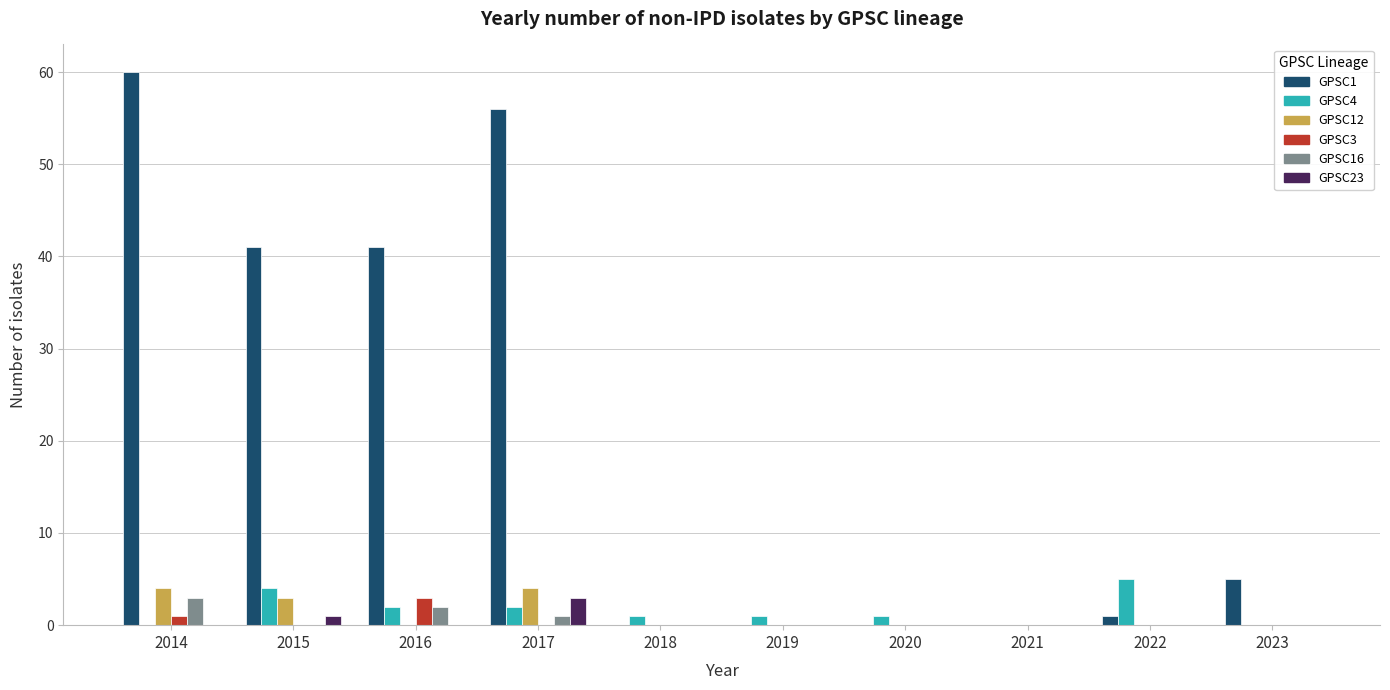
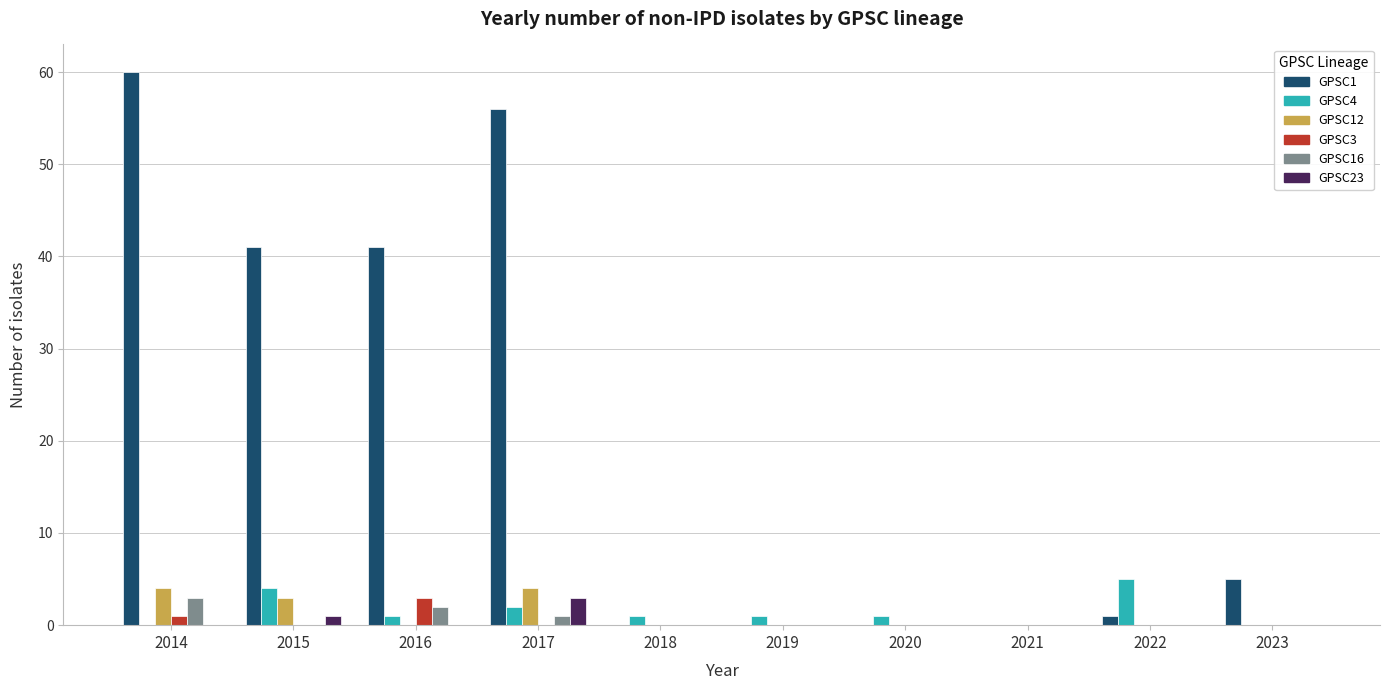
  {
    "GPSC1": {
      "2014": 60,
      "2015": 41,
      "2016": 41,
      "2017": 56,
      "2018": 0,
      "2019": 0,
      "2020": 0,
      "2021": 0,
      "2022": 1,
      "2023": 5
    },
    "GPSC4": {
      "2014": 0,
      "2015": 4,
-     "2016": 2,
+     "2016": 1,
      "2017": 2,
      "2018": 1,
      "2019": 1,
      "2020": 1,
      "2021": 0,
      "2022": 5,
      "2023": 0
    },
    "GPSC12": {
      "2014": 4,
      "2015": 3,
      "2016": 0,
      "2017": 4,
      "2018": 0,
      "2019": 0,
      "2020": 0,
      "2021": 0,
      "2022": 0,
      "2023": 0
    },
    "GPSC3": {
      "2014": 1,
      "2015": 0,
      "2016": 3,
      "2017": 0,
      "2018": 0,
      "2019": 0,
      "2020": 0,
      "2021": 0,
      "2022": 0,
      "2023": 0
    },
    "GPSC16": {
      "2014": 3,
      "2015": 0,
      "2016": 2,
      "2017": 1,
      "2018": 0,
      "2019": 0,
      "2020": 0,
      "2021": 0,
      "2022": 0,
      "2023": 0
    },
    "GPSC23": {
      "2014": 0,
      "2015": 1,
      "2016": 0,
      "2017": 3,
      "2018": 0,
      "2019": 0,
      "2020": 0,
      "2021": 0,
      "2022": 0,
      "2023": 0
    }
  }
